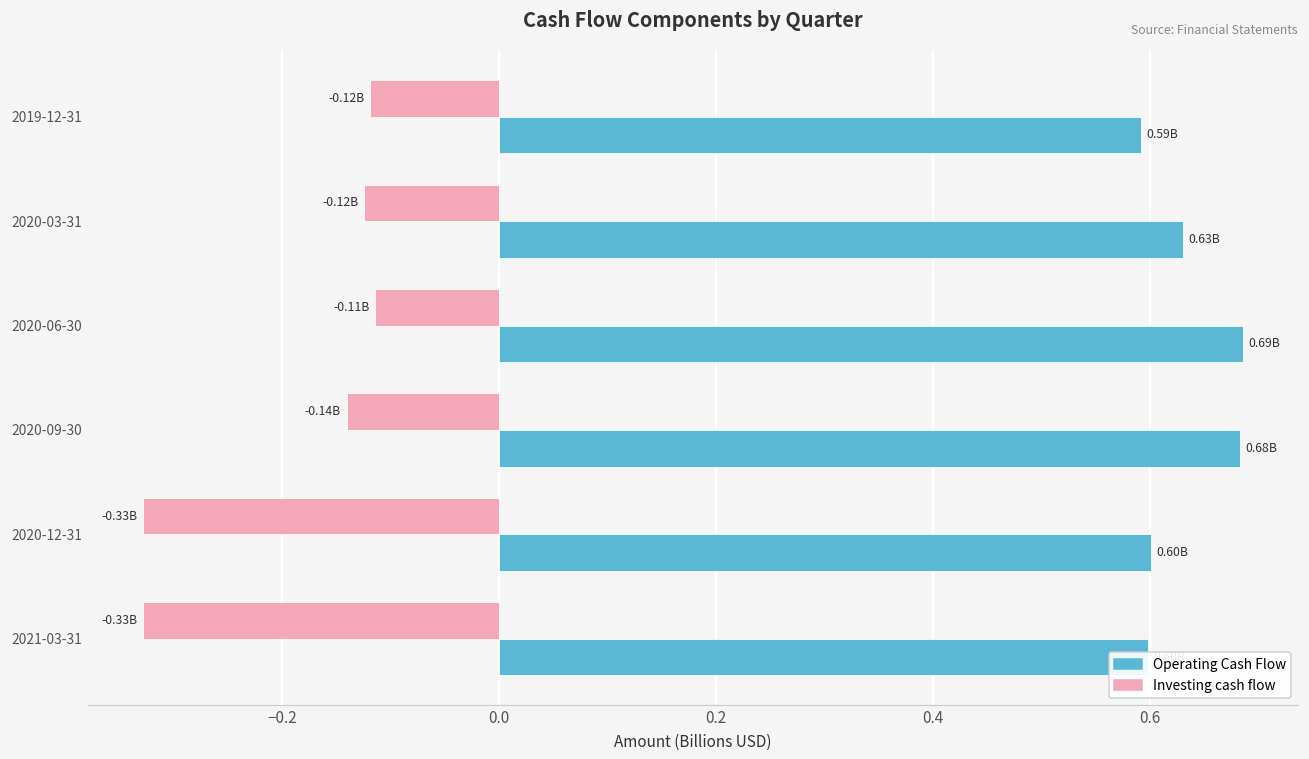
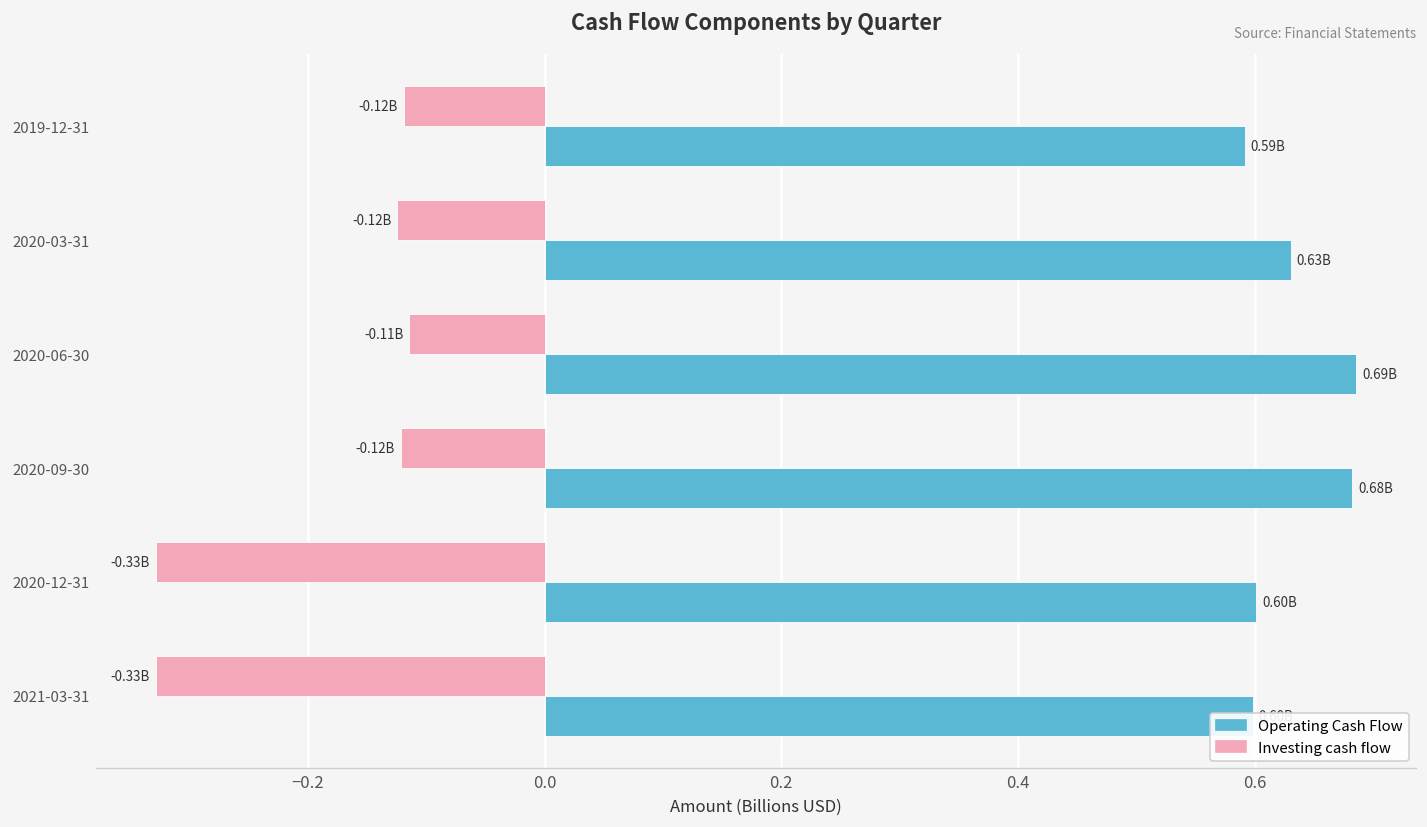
  {
    "Operating Cash Flow": {
      "2019-12-31": "0.59B",
      "2020-03-31": "0.63B",
      "2020-06-30": "0.69B",
      "2020-09-30": "0.68B",
      "2020-12-31": "0.60B"
    },
    "Investing cash flow": {
      "2019-12-31": "-0.12B",
      "2020-03-31": "-0.12B",
      "2020-06-30": "-0.11B",
-     "2020-09-30": "-0.14B",
+     "2020-09-30": "-0.12B",
      "2020-12-31": "-0.33B",
      "2021-03-31": "-0.33B"
    }
  }
